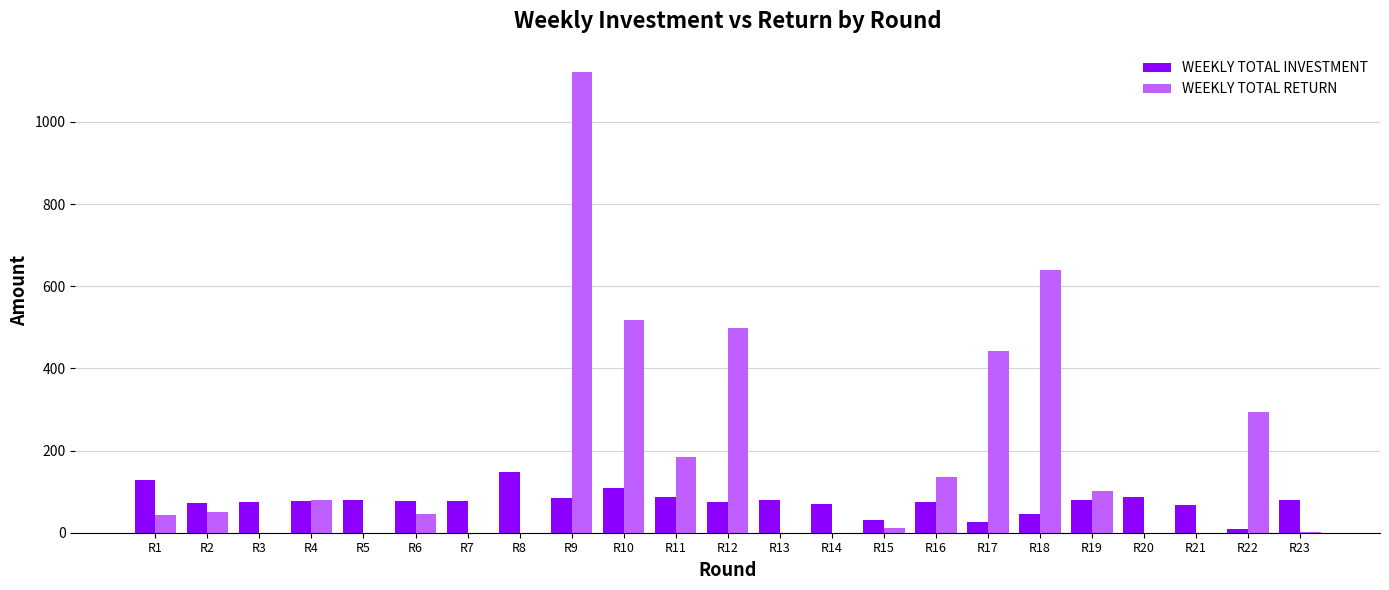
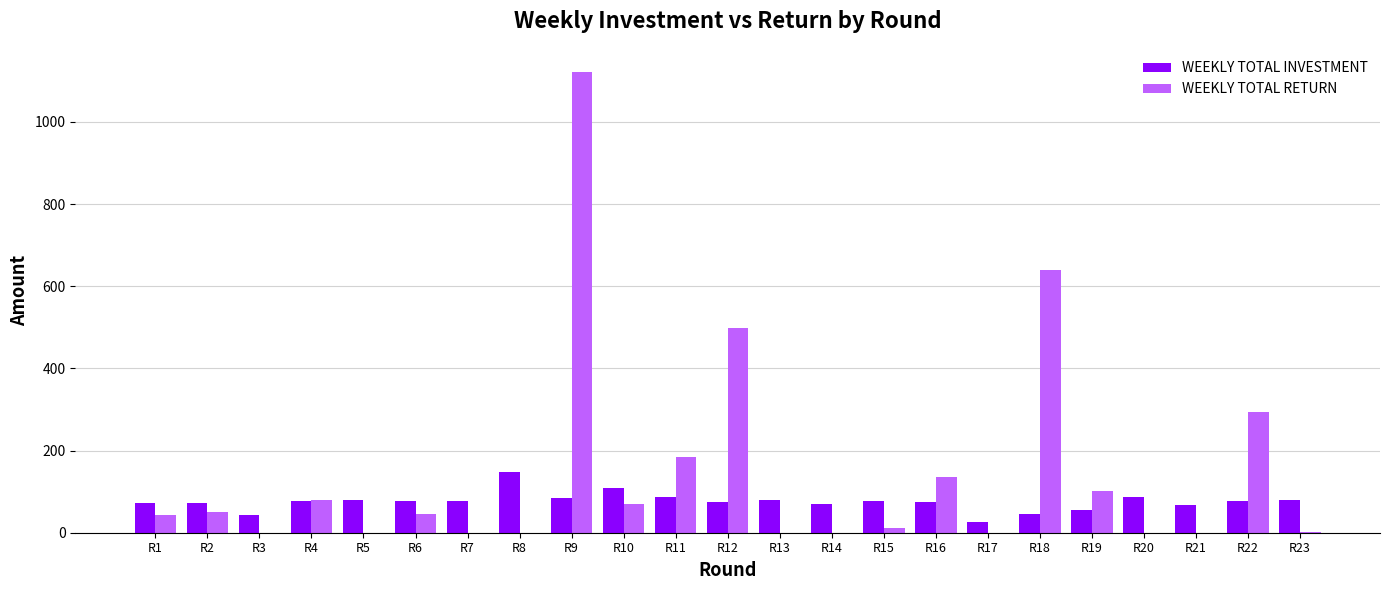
  {
    "WEEKLY TOTAL INVESTMENT": {
-     "R1": 130,
+     "R1": 70,
      "R2": 70,
-     "R3": 80,
+     "R3": 40,
      "R4": 80,
      "R5": 80,
      "R6": 80,
      "R7": 80,
      "R8": 150,
      "R9": 80,
      "R10": 110,
      "R11": 90,
      "R12": 80,
      "R13": 80,
      "R14": 70,
-     "R15": 30,
+     "R15": 80,
      "R16": 80,
      "R17": 30,
      "R18": 50,
-     "R19": 80,
+     "R19": 60,
      "R20": 90,
      "R21": 70,
-     "R22": 10,
+     "R22": 80,
      "R23": 80
    },
    "WEEKLY TOTAL RETURN": {
      "R1": 40,
      "R2": 50,
      "R3": 0,
      "R4": 80,
      "R5": 0,
      "R6": 40,
      "R7": 0,
      "R8": 0,
      "R9": 1120,
-     "R10": 520,
+     "R10": 70,
      "R11": 190,
      "R12": 500,
      "R13": 0,
      "R14": 0,
      "R15": 10,
      "R16": 140,
-     "R17": 440,
+     "R17": 0,
      "R18": 640,
      "R19": 100,
      "R20": 0,
      "R21": 0,
      "R22": 290
    }
  }
